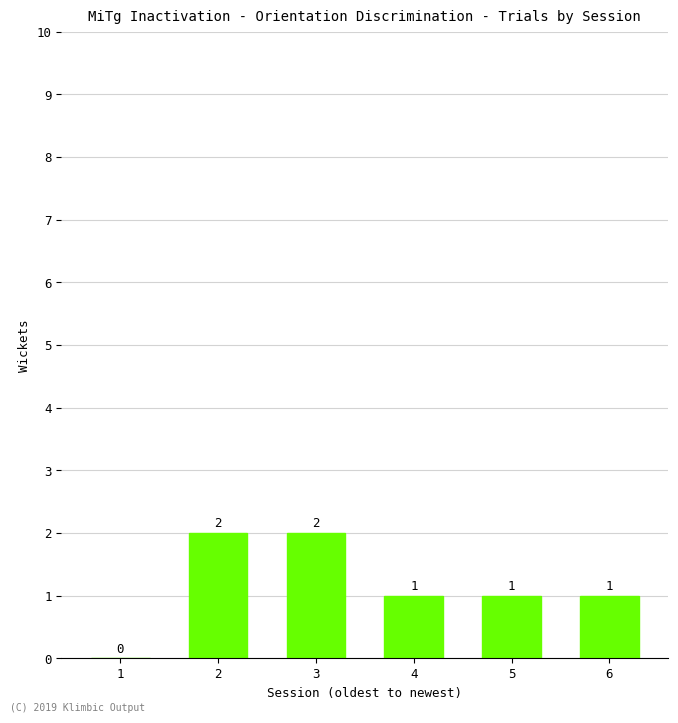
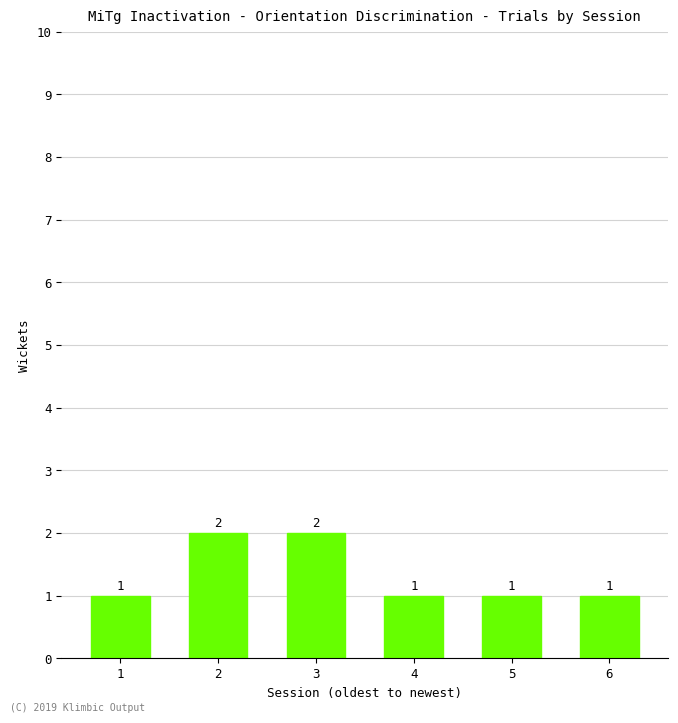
  {
-   "1": 0,
+   "1": 1,
    "2": 2,
    "3": 2,
    "4": 1,
    "5": 1,
    "6": 1
  }
